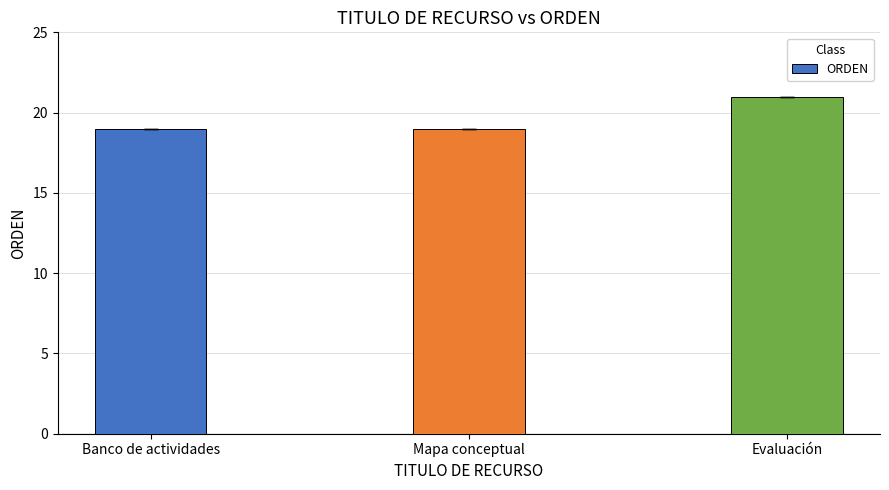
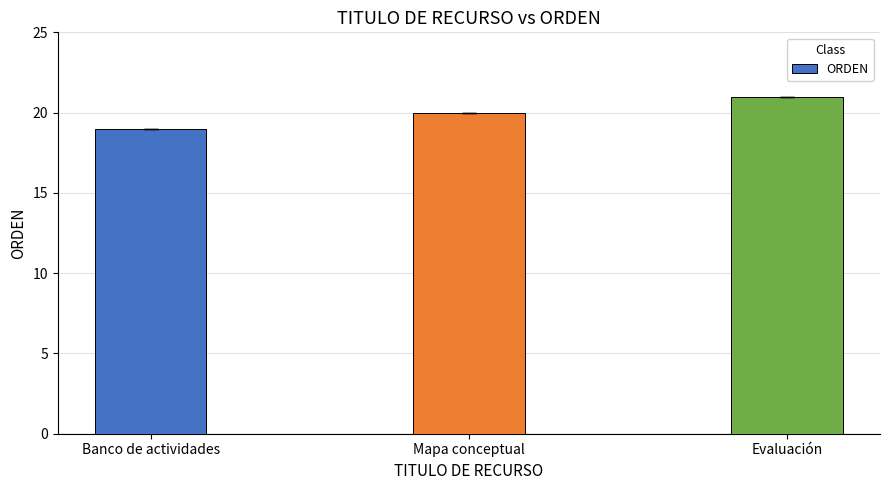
  {
    "Banco de actividades": 19,
-   "Mapa conceptual": 19,
+   "Mapa conceptual": 20,
    "Evaluación": 21
  }
